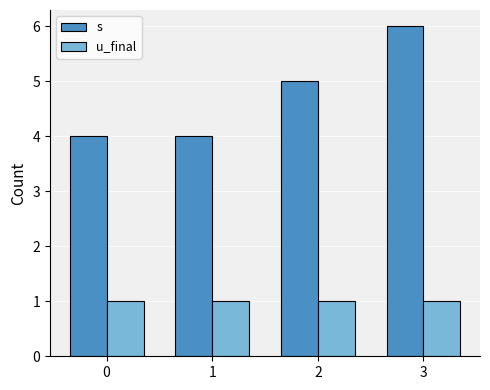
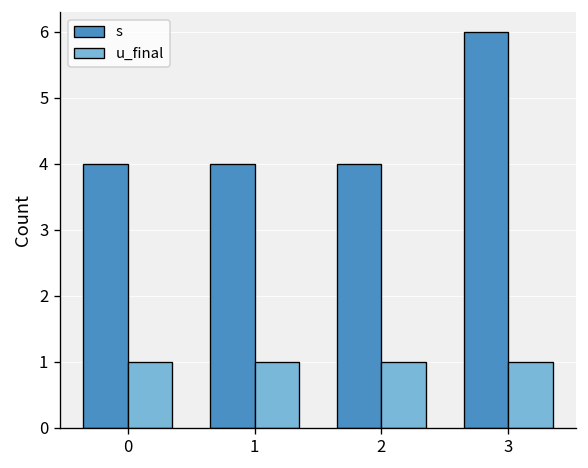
  {
    "s": {
      "0": 4,
      "1": 4,
-     "2": 5,
+     "2": 4,
      "3": 6
    },
    "u_final": {
      "0": 1,
      "1": 1,
      "2": 1,
      "3": 1
    }
  }
